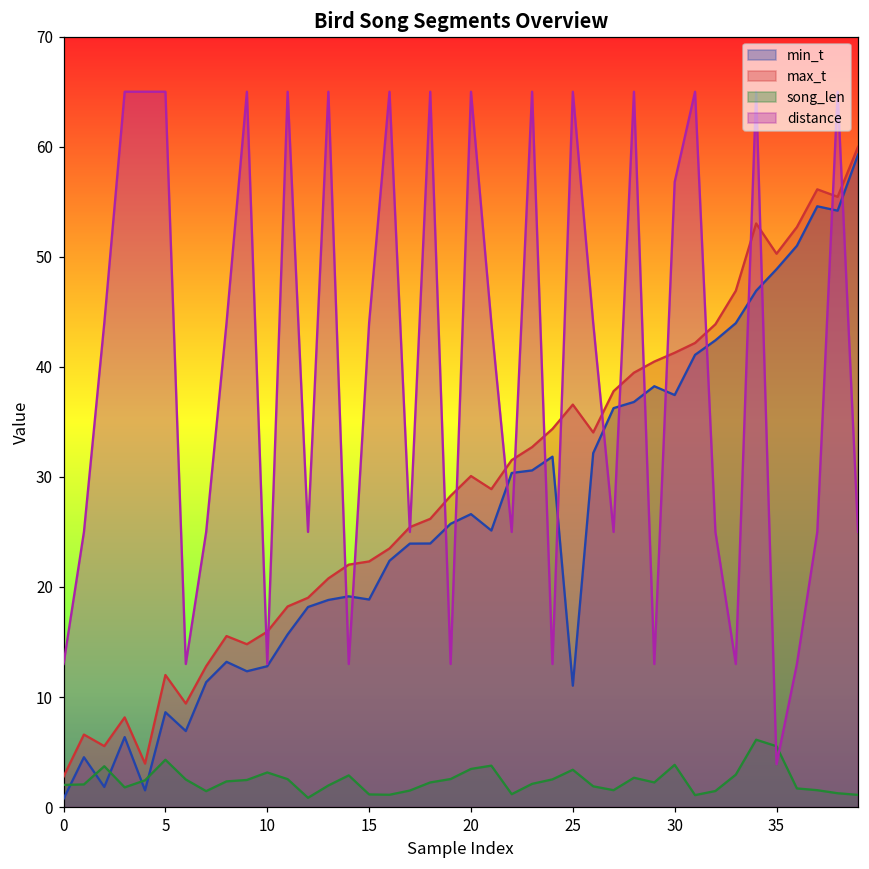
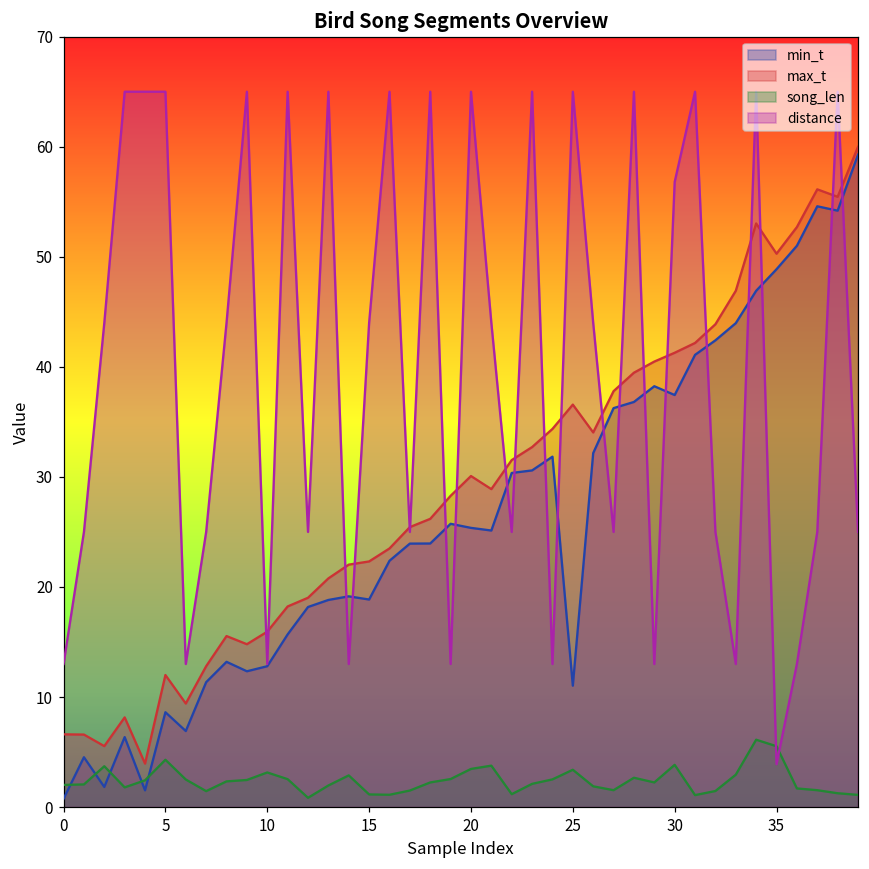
  {
    "min_t": {
      "0": 0.8,
      "5": 8.6,
      "15": 18.9,
-     "20": 26.6,
+     "20": 25.4,
      "25": 11.0,
      "30": 37.4,
      "35": 48.9
    },
    "max_t": {
-     "0": 2.8,
+     "0": 6.6,
      "5": 12.0,
      "10": 15.9,
      "15": 22.3,
      "20": 30.1,
      "25": 36.6,
      "30": 41.3,
      "35": 50.3
    },
    "song_len": {
      "0": 2.0,
      "5": 4.3,
      "10": 3.1,
      "15": 1.2,
      "20": 3.5,
      "25": 3.4,
      "30": 3.8,
      "35": 5.5
    },
    "distance": {
      "0": 13.0,
      "5": 65.0,
      "15": 44.0,
      "20": 65.0,
      "25": 65.0,
      "30": 56.8,
      "35": 3.9
    }
  }
